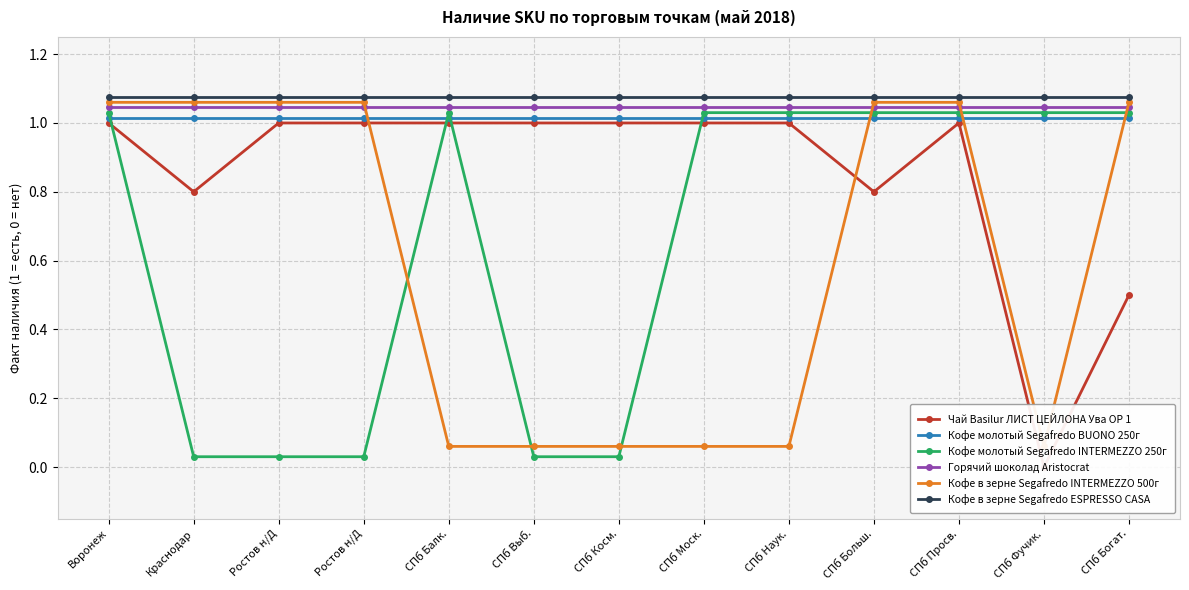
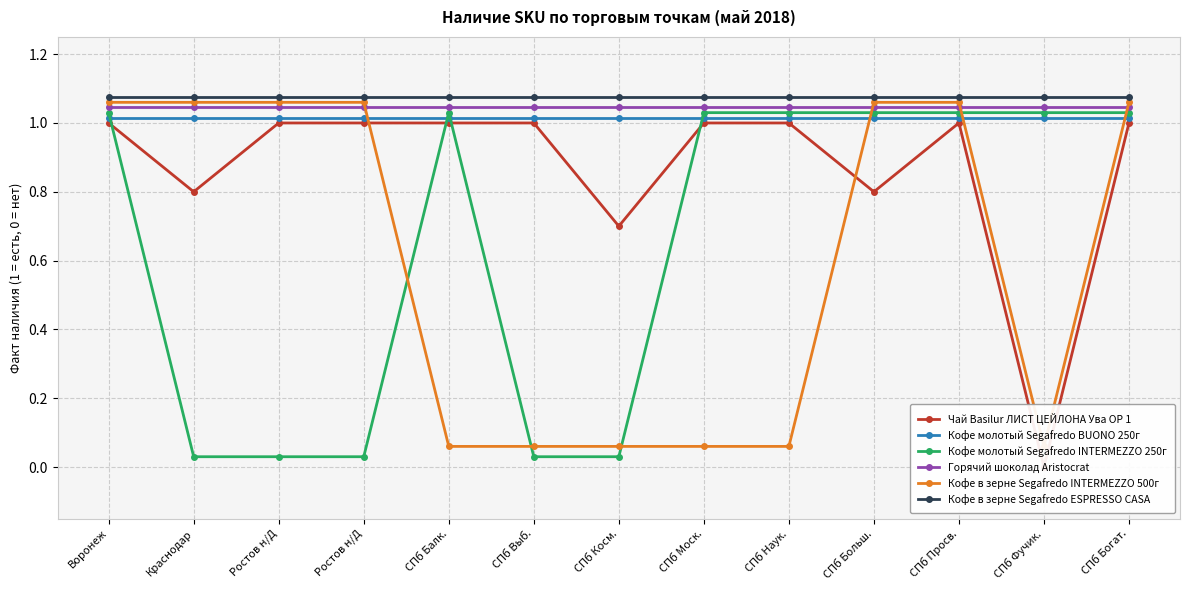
  {
    "Чай Basilur ЛИСТ ЦЕЙЛОНА Ува OP 1": {
      "Воронеж": 1.0,
      "Краснодар": 0.8,
      "СПб Балк.": 1.0,
      "СПб Выб.": 1.0,
-     "СПб Косм.": 1.0,
+     "СПб Косм.": 0.7,
      "СПб Моск.": 1.0,
      "СПб Наук.": 1.0,
      "СПб Больш.": 0.8,
      "СПб Просв.": 1.0,
-     "СПб Богат.": 0.5
+     "СПб Богат.": 1.0
    },
    "Кофе молотый Segafredo BUONO 250г": {
      "Воронеж": 1.02,
      "Краснодар": 1.02,
      "СПб Балк.": 1.02,
      "СПб Выб.": 1.02,
      "СПб Косм.": 1.02,
      "СПб Моск.": 1.02,
      "СПб Наук.": 1.02,
      "СПб Больш.": 1.02,
      "СПб Просв.": 1.02,
      "СПб Фучик.": 1.02,
      "СПб Богат.": 1.02
    },
    "Кофе молотый Segafredo INTERMEZZO 250г": {
      "Воронеж": 1.03,
      "Краснодар": 0.03,
      "СПб Балк.": 1.03,
      "СПб Выб.": 0.03,
      "СПб Косм.": 0.03,
      "СПб Моск.": 1.03,
      "СПб Наук.": 1.03,
      "СПб Больш.": 1.03,
      "СПб Просв.": 1.03,
      "СПб Фучик.": 1.03,
      "СПб Богат.": 1.03
    },
    "Горячий шоколад Aristocrat": {
      "Воронеж": 1.05,
      "Краснодар": 1.05,
      "СПб Балк.": 1.05,
      "СПб Выб.": 1.05,
      "СПб Косм.": 1.05,
      "СПб Моск.": 1.05,
      "СПб Наук.": 1.05,
      "СПб Больш.": 1.05,
      "СПб Просв.": 1.05,
      "СПб Фучик.": 1.05,
      "СПб Богат.": 1.05
    },
    "Кофе в зерне Segafredo INTERMEZZO 500г": {
      "Воронеж": 1.06,
      "Краснодар": 1.06,
      "СПб Балк.": 0.06,
      "СПб Выб.": 0.06,
      "СПб Косм.": 0.06,
      "СПб Моск.": 0.06,
      "СПб Наук.": 0.06,
      "СПб Больш.": 1.06,
      "СПб Просв.": 1.06,
      "СПб Богат.": 1.06
    },
    "Кофе в зерне Segafredo ESPRESSO CASA": {
      "Воронеж": 1.08,
      "Краснодар": 1.08,
      "СПб Балк.": 1.08,
      "СПб Выб.": 1.08,
      "СПб Косм.": 1.08,
      "СПб Моск.": 1.08,
      "СПб Наук.": 1.08,
      "СПб Больш.": 1.08,
      "СПб Просв.": 1.08,
      "СПб Фучик.": 1.08,
      "СПб Богат.": 1.08
    }
  }
